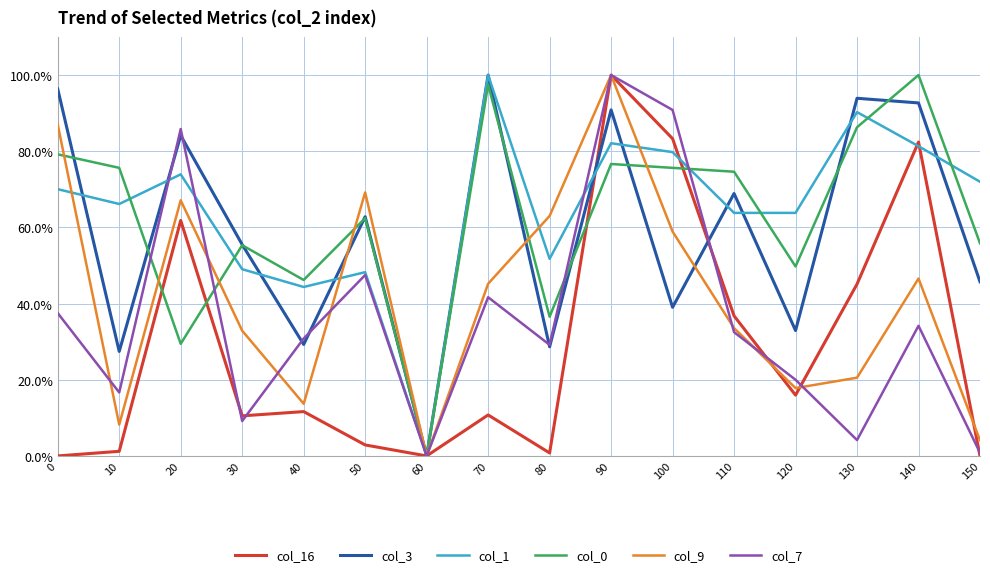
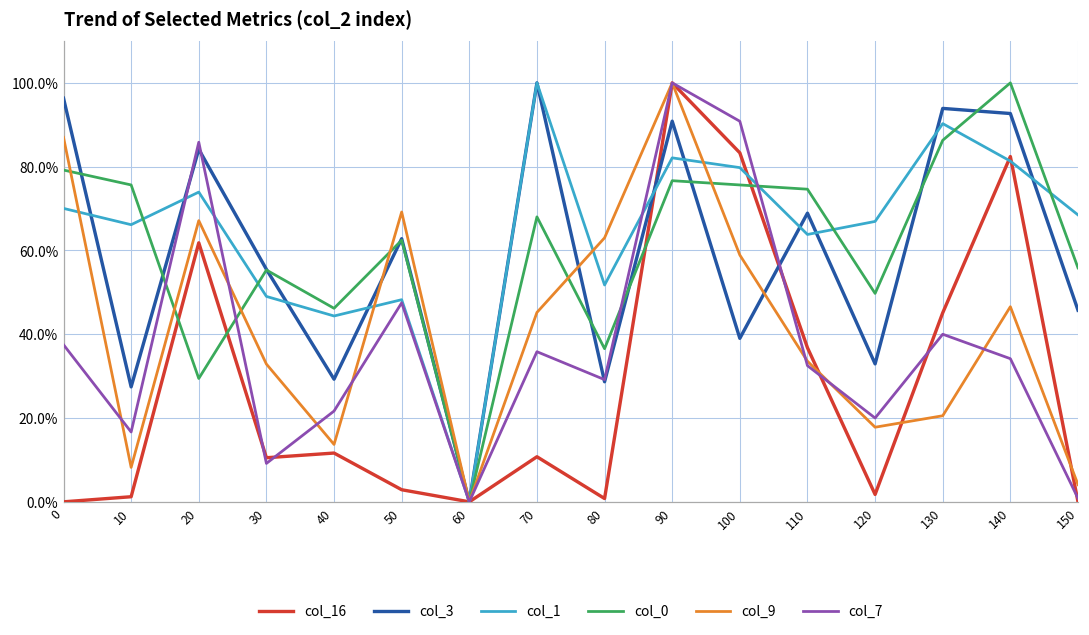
  {
    "col_16": {
      "0": "0%",
      "10": "1%",
      "20": "62%",
      "30": "11%",
      "40": "12%",
      "50": "3%",
      "70": "11%",
      "80": "1%",
      "100": "83%",
      "110": "37%",
-     "120": "16%",
+     "120": "2%",
      "130": "45%",
      "140": "82%",
      "150": "0%"
    },
    "col_3": {
      "0": "96%",
      "10": "27%",
      "20": "84%",
      "40": "29%",
      "90": "91%",
      "100": "39%",
      "110": "69%",
      "120": "33%",
      "130": "94%",
      "140": "93%",
      "150": "46%"
    },
    "col_1": {
      "0": "70%",
      "10": "66%",
      "20": "74%",
      "30": "49%",
      "40": "44%",
      "50": "48%",
      "80": "52%",
      "90": "82%",
      "100": "80%",
      "110": "64%",
-     "120": "64%",
+     "120": "67%",
      "130": "90%",
      "140": "81%",
-     "150": "72%"
+     "150": "68%"
    },
    "col_0": {
      "0": "79%",
      "10": "76%",
      "20": "29%",
      "40": "46%",
-     "70": "97%",
+     "70": "68%",
      "80": "37%",
      "90": "77%",
      "100": "76%",
      "110": "75%",
      "120": "50%",
      "130": "86%",
      "140": "100%",
      "150": "56%"
    },
    "col_9": {
      "0": "87%",
      "10": "8%",
      "20": "67%",
      "30": "33%",
      "40": "14%",
      "50": "69%",
      "70": "45%",
      "80": "63%",
      "100": "59%",
      "110": "34%",
      "120": "18%",
      "130": "21%",
      "140": "47%",
      "150": "4%"
    },
    "col_7": {
      "0": "38%",
      "10": "17%",
      "20": "86%",
      "30": "9%",
-     "40": "31%",
+     "40": "22%",
      "50": "48%",
-     "70": "42%",
+     "70": "36%",
      "100": "91%",
      "110": "33%",
      "120": "20%",
-     "130": "4%",
+     "130": "40%",
      "140": "34%",
      "150": "1%"
    }
  }
